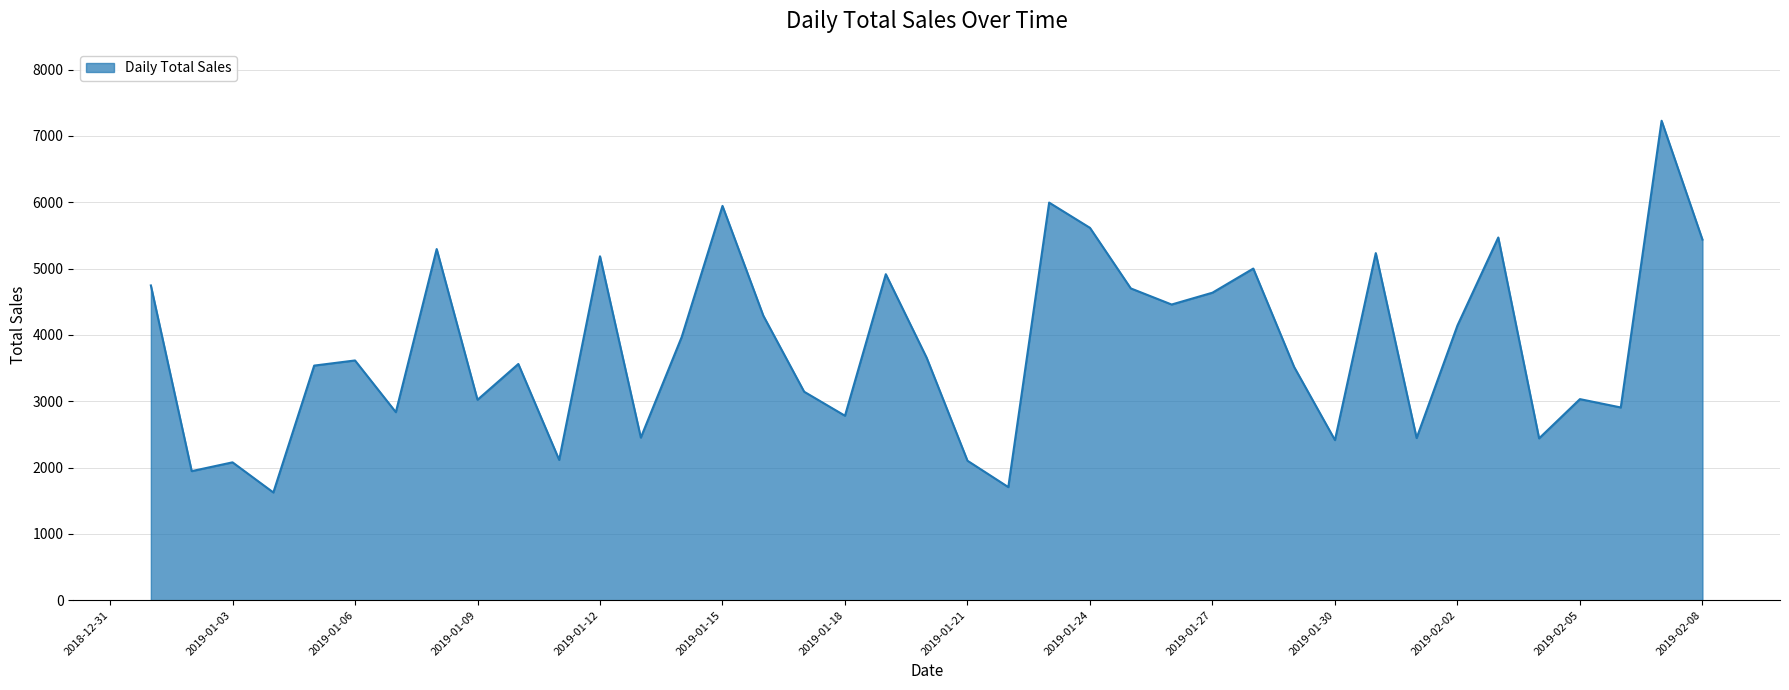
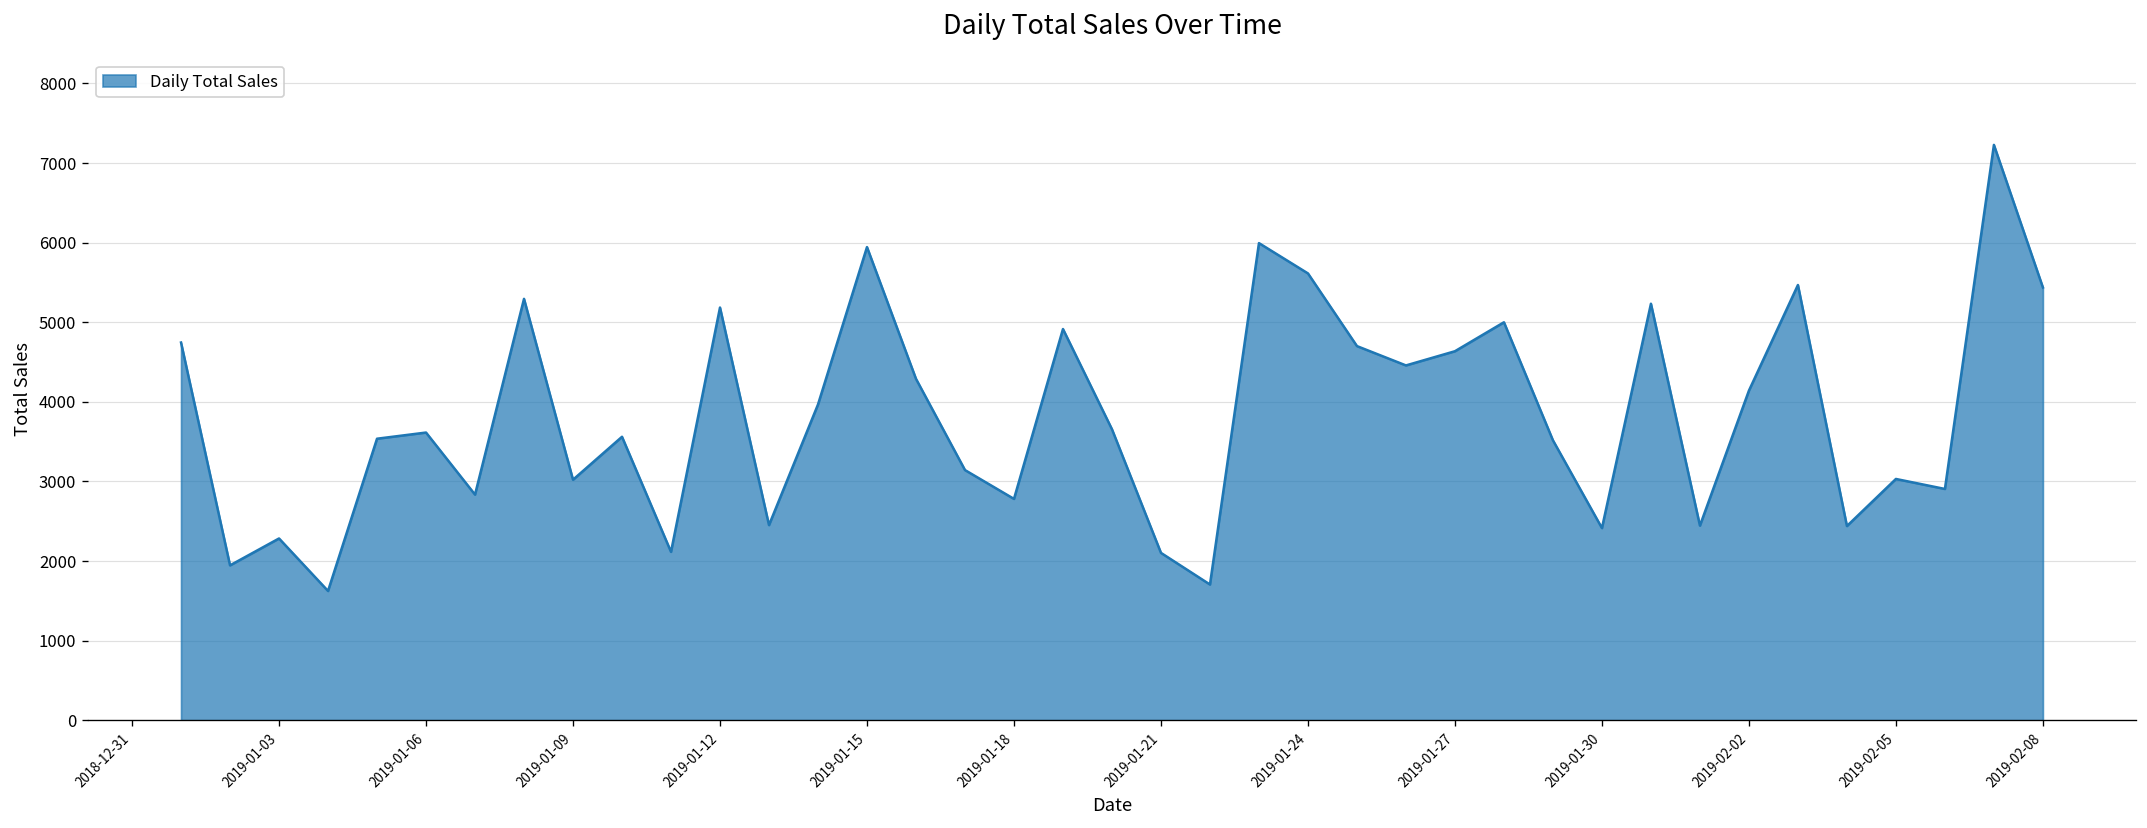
  {
-   "2019-01-03": 2100,
+   "2019-01-03": 2300,
    "2019-01-06": 3600,
    "2019-01-09": 3000,
    "2019-01-12": 5200,
    "2019-01-15": 5900,
    "2019-01-18": 2800,
    "2019-01-21": 2100,
    "2019-01-24": 5600,
    "2019-01-27": 4600,
    "2019-01-30": 2400,
    "2019-02-02": 4100,
    "2019-02-05": 3000,
    "2019-02-08": 5400
  }
